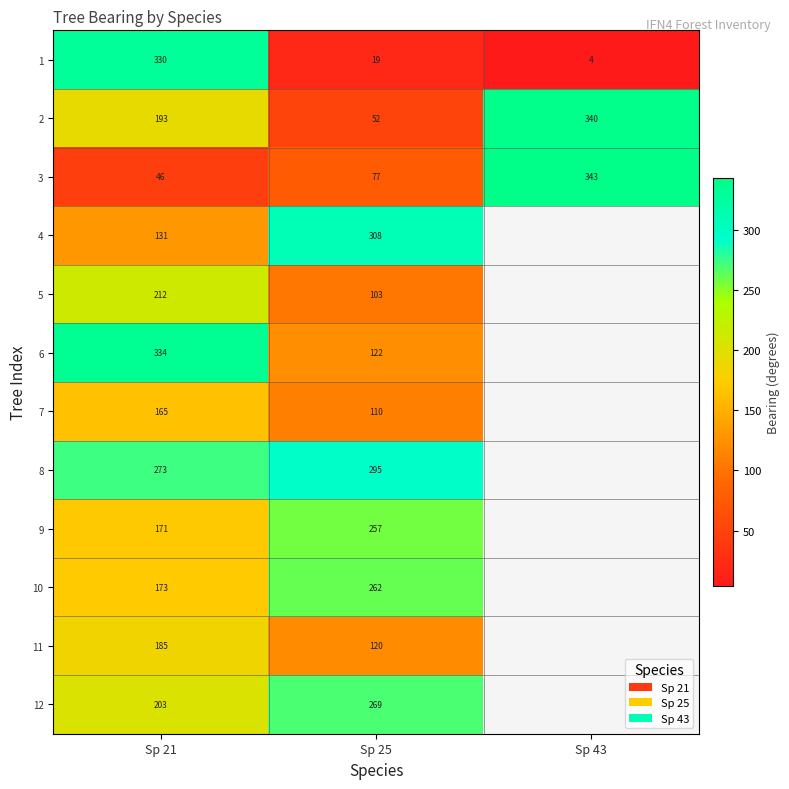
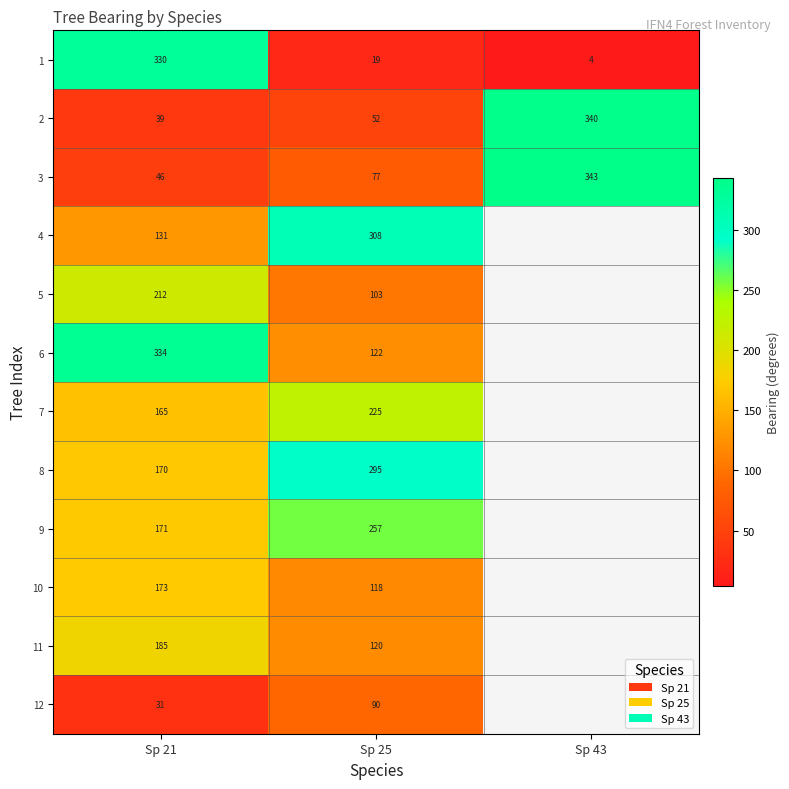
  {
    "1": {
      "Sp 21": 330,
      "Sp 25": 19,
      "Sp 43": 4
    },
    "2": {
-     "Sp 21": 193,
+     "Sp 21": 39,
      "Sp 25": 52,
      "Sp 43": 340
    },
    "3": {
      "Sp 21": 46,
      "Sp 25": 77,
      "Sp 43": 343
    },
    "4": {
      "Sp 21": 131,
      "Sp 25": 308
    },
    "5": {
      "Sp 21": 212,
      "Sp 25": 103
    },
    "6": {
      "Sp 21": 334,
      "Sp 25": 122
    },
    "7": {
      "Sp 21": 165,
-     "Sp 25": 110
+     "Sp 25": 225
    },
    "8": {
-     "Sp 21": 273,
+     "Sp 21": 170,
      "Sp 25": 295
    },
    "9": {
      "Sp 21": 171,
      "Sp 25": 257
    },
    "10": {
      "Sp 21": 173,
-     "Sp 25": 262
+     "Sp 25": 118
    },
    "11": {
      "Sp 21": 185,
      "Sp 25": 120
    },
    "12": {
-     "Sp 21": 203,
-     "Sp 25": 269
+     "Sp 21": 31,
+     "Sp 25": 90
    }
  }
